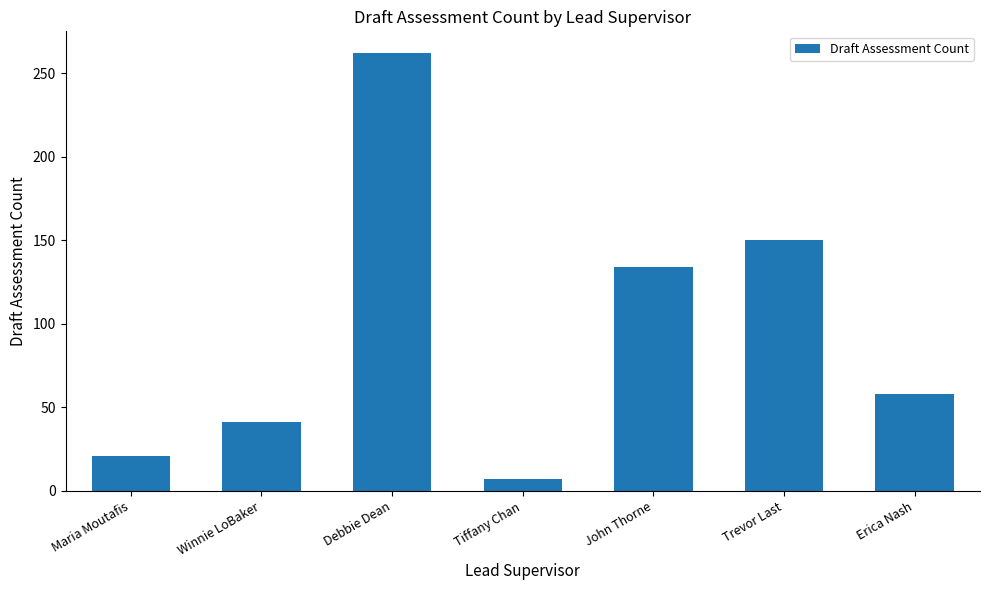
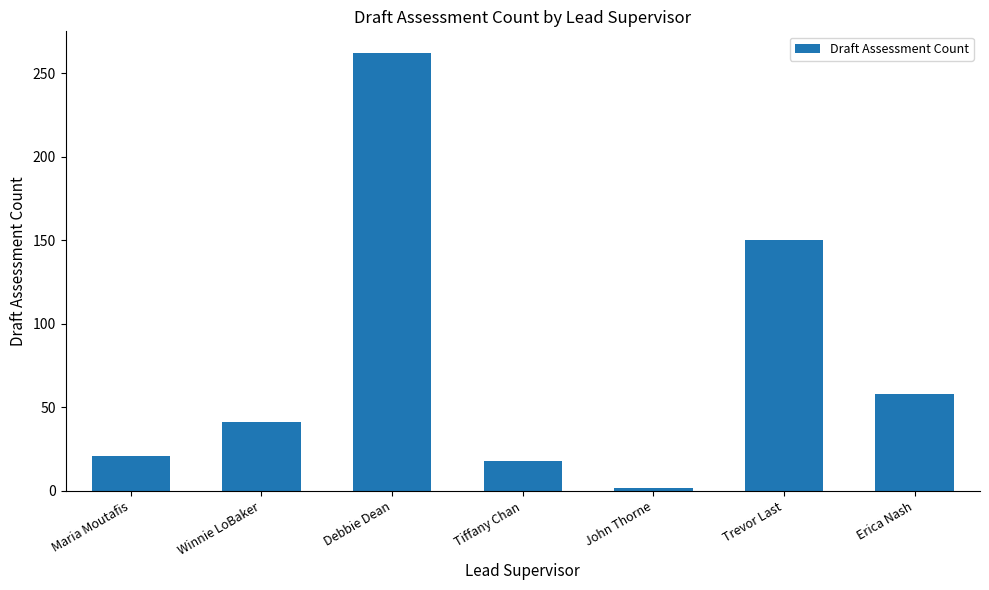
  {
    "Maria Moutafis": 21,
    "Winnie LoBaker": 41,
    "Debbie Dean": 262,
-   "Tiffany Chan": 7,
-   "John Thorne": 134,
+   "Tiffany Chan": 18,
+   "John Thorne": 2,
    "Trevor Last": 150,
    "Erica Nash": 58
  }
